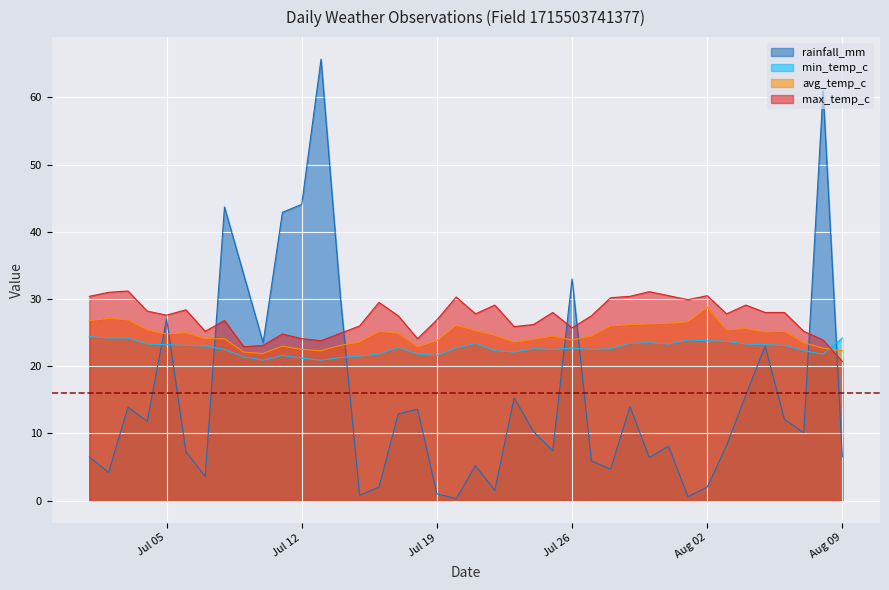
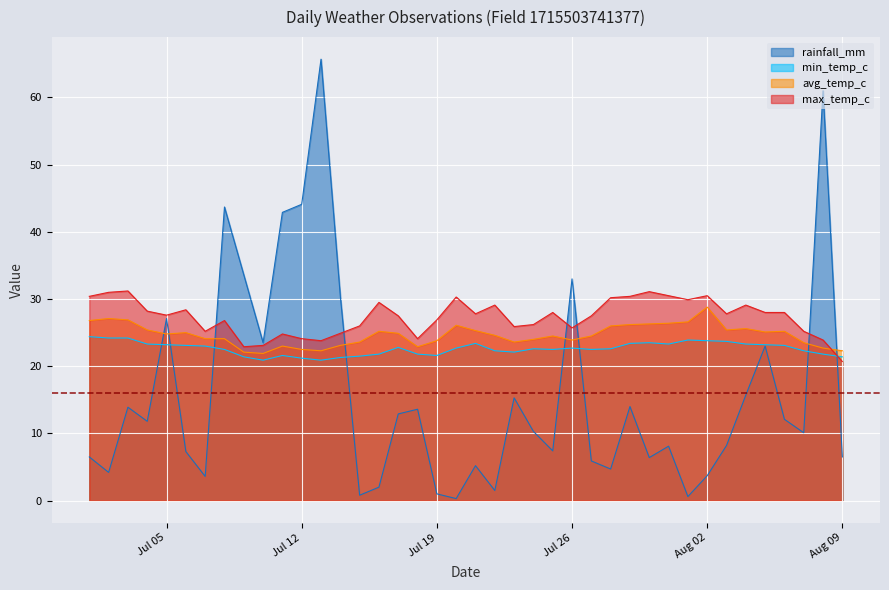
  {
    "rainfall_mm": {
      "Jul 05": 27,
      "Jul 12": 44,
      "Jul 19": 1,
      "Jul 26": 33,
-     "Aug 02": 2,
+     "Aug 02": 4,
      "Aug 09": 7
    },
    "min_temp_c": {
      "Jul 05": 23,
      "Jul 12": 21,
      "Jul 19": 22,
      "Jul 26": 23,
      "Aug 02": 24,
-     "Aug 09": 24
+     "Aug 09": 21
    },
    "avg_temp_c": {
      "Jul 05": 25,
      "Jul 12": 23,
      "Jul 19": 24,
      "Jul 26": 24,
      "Aug 02": 29,
      "Aug 09": 22
    },
    "max_temp_c": {
      "Jul 05": 28,
      "Jul 12": 24,
      "Jul 19": 27,
      "Jul 26": 26,
      "Aug 02": 31,
      "Aug 09": 21
    }
  }
